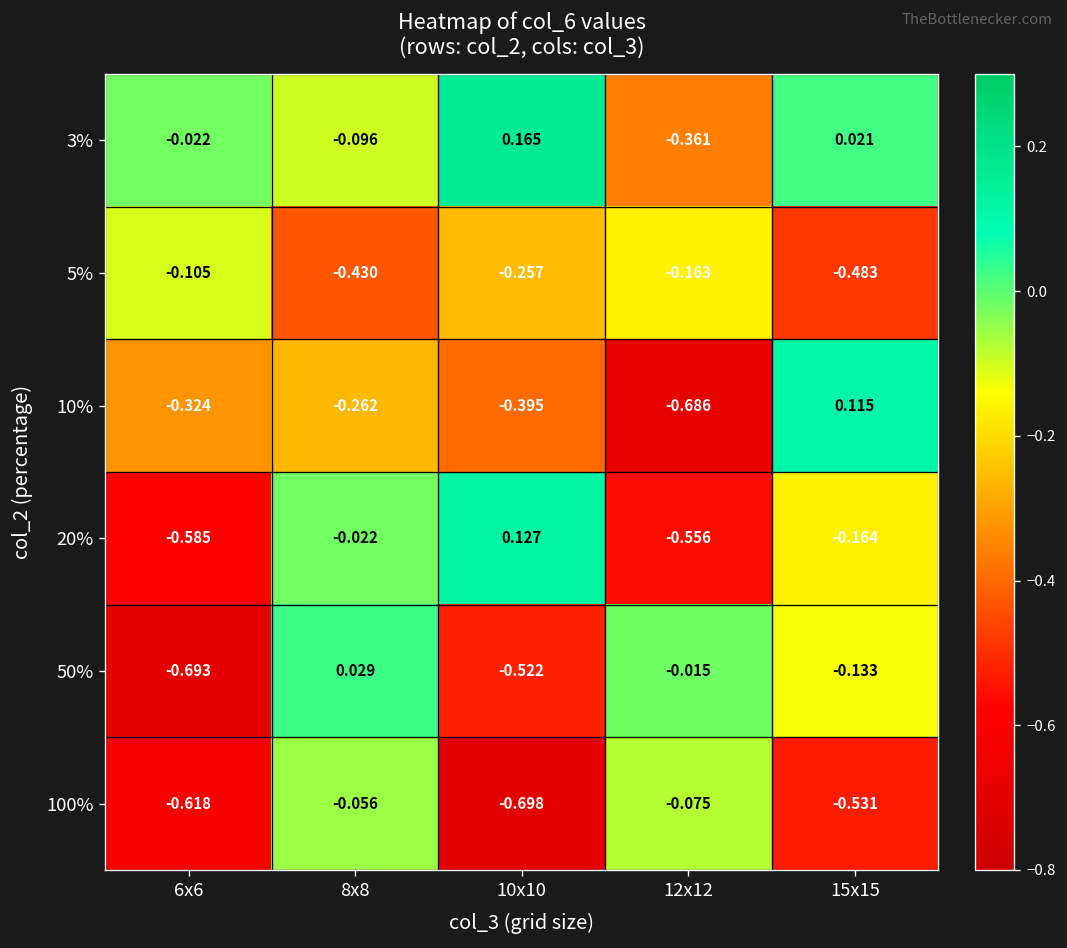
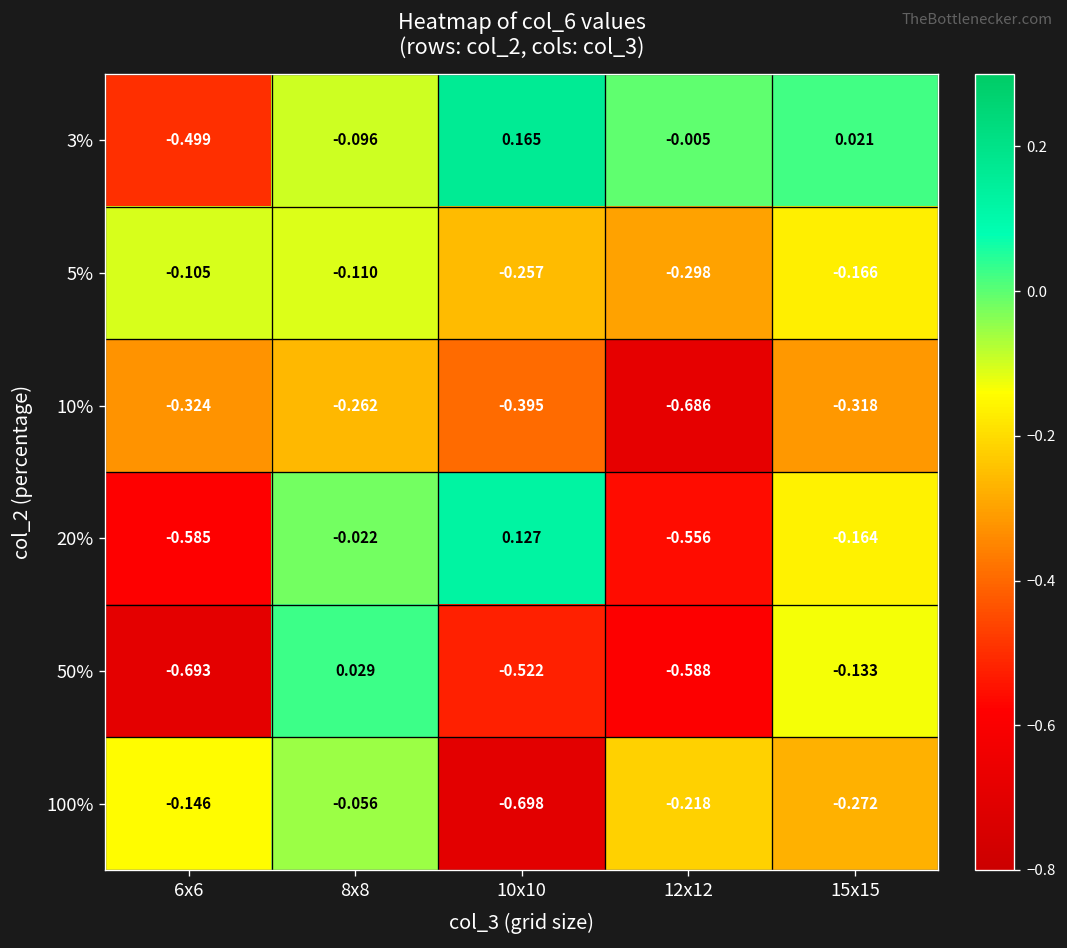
  {
    "3%": {
-     "6x6": -0.022,
+     "6x6": -0.499,
      "8x8": -0.096,
      "10x10": 0.165,
-     "12x12": -0.361,
+     "12x12": -0.005,
      "15x15": 0.021
    },
    "5%": {
      "6x6": -0.105,
-     "8x8": -0.430,
+     "8x8": -0.110,
      "10x10": -0.257,
-     "12x12": -0.163,
-     "15x15": -0.483
+     "12x12": -0.298,
+     "15x15": -0.166
    },
    "10%": {
      "6x6": -0.324,
      "8x8": -0.262,
      "10x10": -0.395,
      "12x12": -0.686,
-     "15x15": 0.115
+     "15x15": -0.318
    },
    "20%": {
      "6x6": -0.585,
      "8x8": -0.022,
      "10x10": 0.127,
      "12x12": -0.556,
      "15x15": -0.164
    },
    "50%": {
      "6x6": -0.693,
      "8x8": 0.029,
      "10x10": -0.522,
-     "12x12": -0.015,
+     "12x12": -0.588,
      "15x15": -0.133
    },
    "100%": {
-     "6x6": -0.618,
+     "6x6": -0.146,
      "8x8": -0.056,
      "10x10": -0.698,
-     "12x12": -0.075,
-     "15x15": -0.531
+     "12x12": -0.218,
+     "15x15": -0.272
    }
  }
